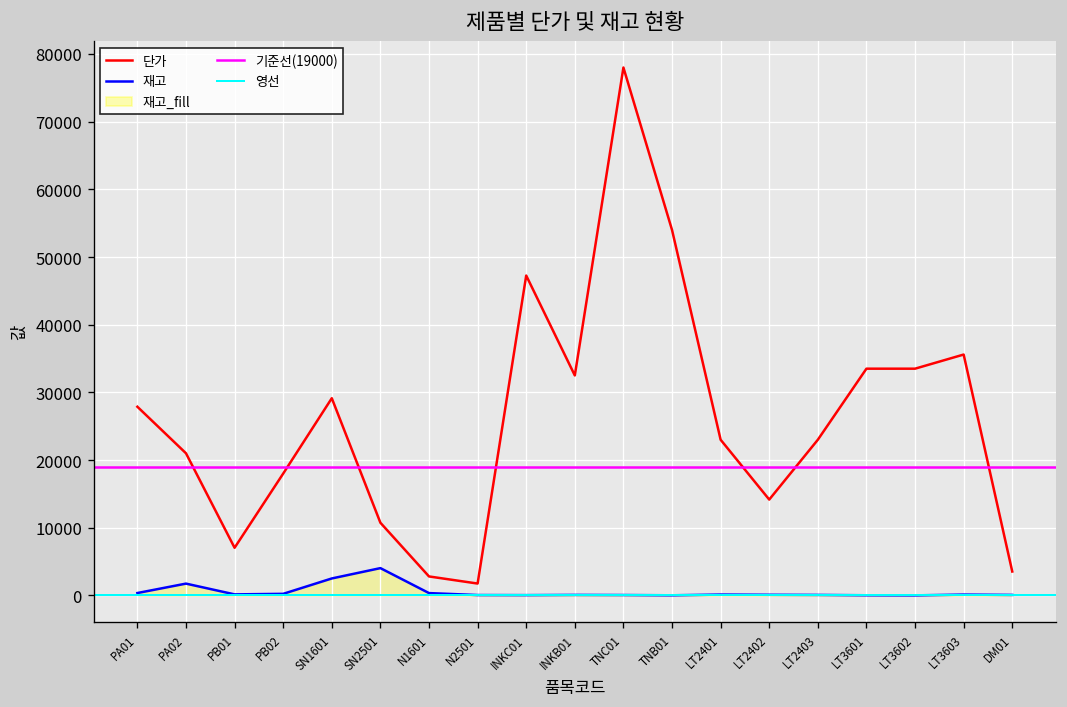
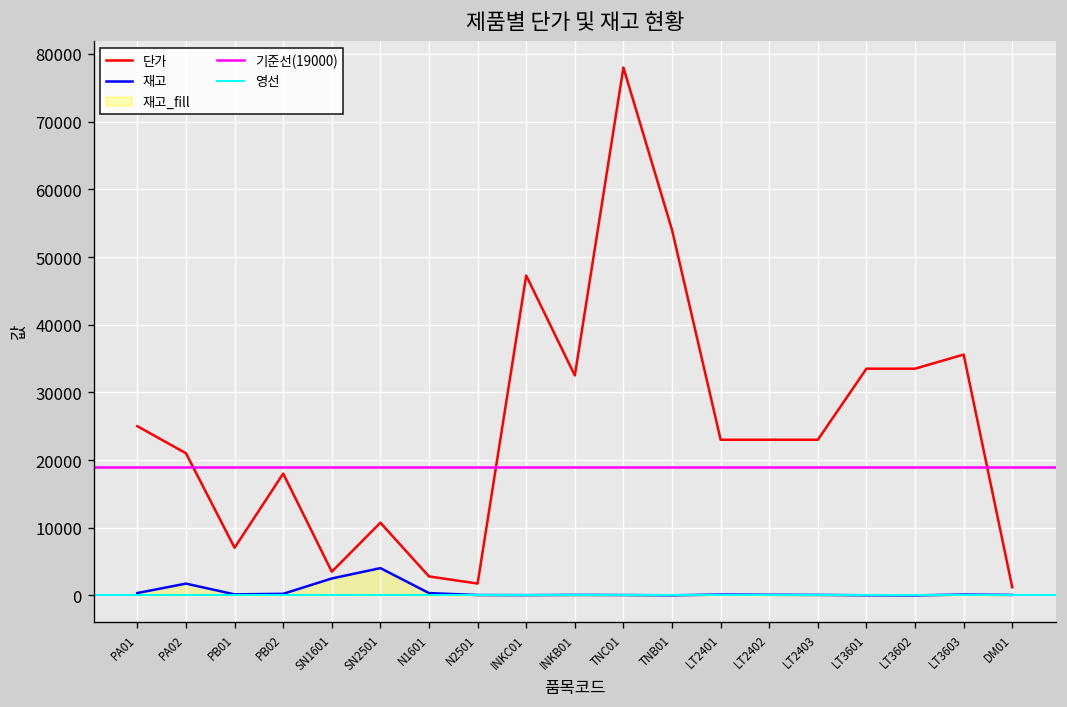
  {
    "단가": {
-     "PA01": 28000,
+     "PA01": 25000,
      "PA02": 21000,
      "PB01": 7000,
      "PB02": 18000,
-     "SN1601": 29000,
+     "SN1601": 4000,
      "SN2501": 11000,
      "N1601": 3000,
      "N2501": 2000,
      "INKC01": 47000,
      "INKB01": 33000,
      "TNC01": 78000,
      "TNB01": 54000,
      "LT2401": 23000,
-     "LT2402": 14000,
+     "LT2402": 23000,
      "LT2403": 23000,
      "LT3601": 34000,
      "LT3602": 34000,
      "LT3603": 36000,
-     "DM01": 4000
+     "DM01": 1000
    },
    "재고_fill": {
      "PA01": 0,
      "PA02": 2000,
      "PB01": 0,
      "PB02": 0,
      "SN1601": 3000,
      "SN2501": 4000,
      "N1601": 0,
      "N2501": 0,
      "INKC01": 0,
      "INKB01": 0,
      "TNC01": 0,
      "TNB01": 0,
      "LT2401": 0,
      "LT2402": 0,
      "LT2403": 0,
      "LT3601": 0,
      "LT3602": 0,
      "LT3603": 0,
      "DM01": 0
    }
  }
